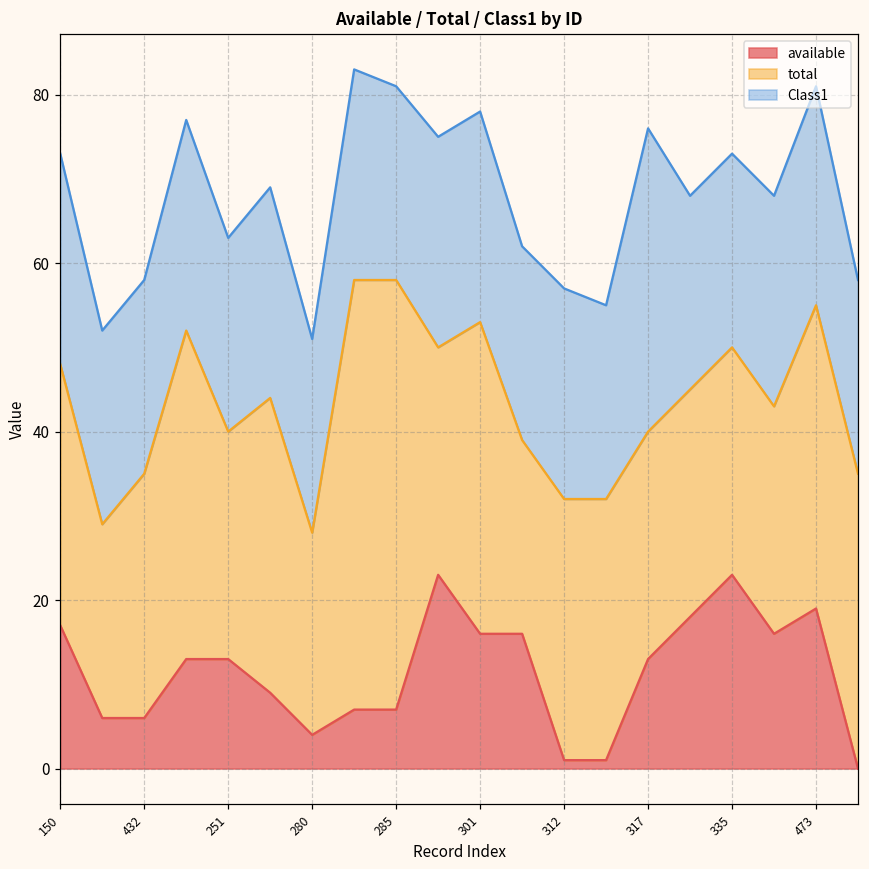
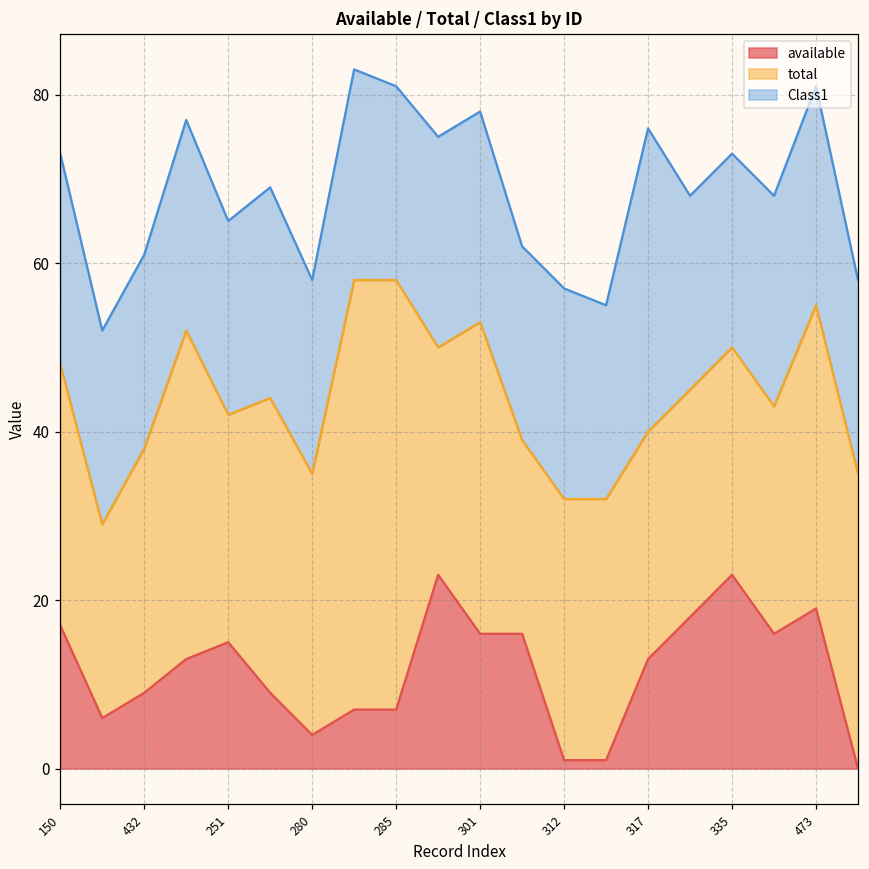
  {
    "available": {
      "150": 17,
-     "432": 6,
-     "251": 13,
+     "432": 9,
+     "251": 15,
      "280": 4,
      "301": 16,
      "317": 13,
      "335": 23,
      "473": 19
    },
    "total": {
      "150": 31,
      "432": 29,
      "251": 27,
-     "280": 24,
+     "280": 31,
      "301": 37,
      "317": 27,
      "335": 27,
      "473": 36
    },
    "Class1": {
      "150": 25,
      "432": 23,
      "251": 23,
      "280": 23,
      "301": 25,
      "317": 36,
      "335": 23
    }
  }
